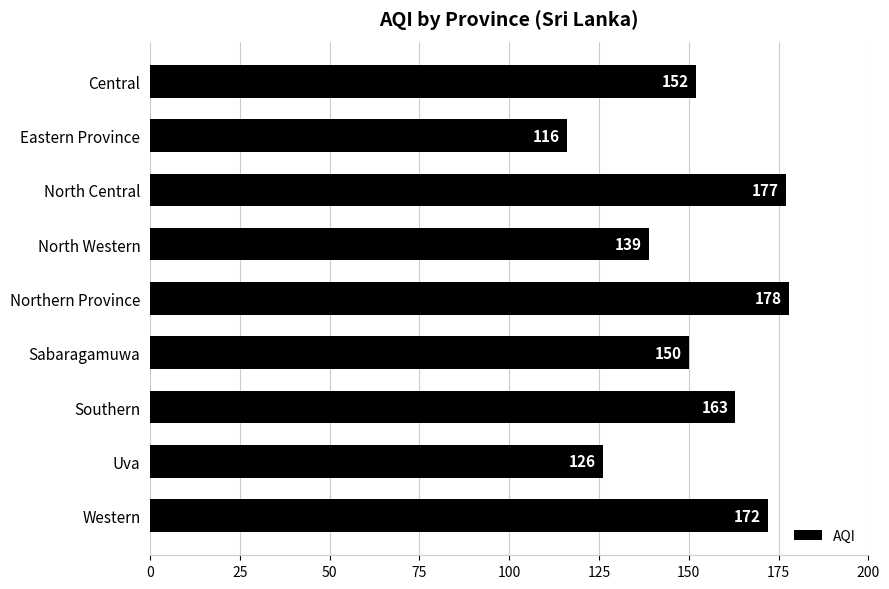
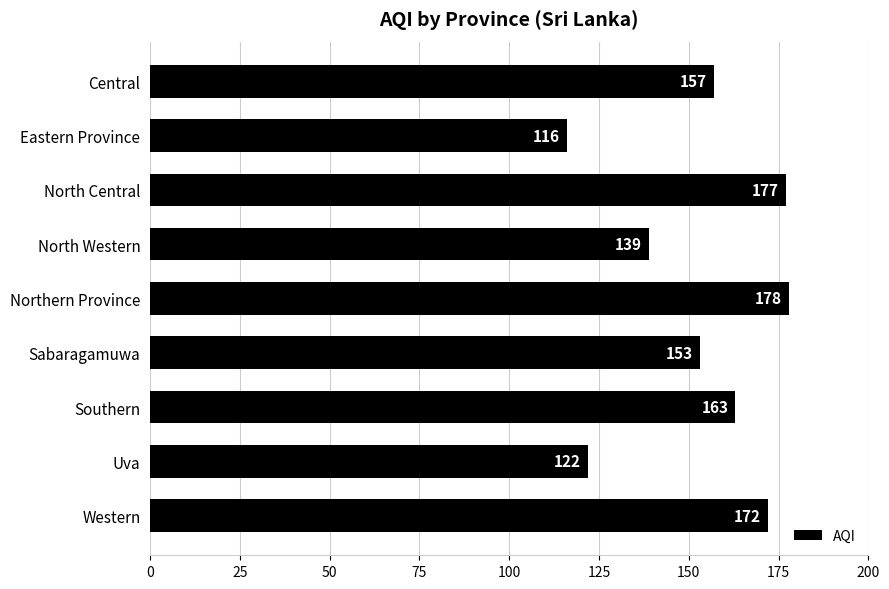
  {
-   "Central": 152,
+   "Central": 157,
    "Eastern Province": 116,
    "North Central": 177,
    "North Western": 139,
    "Northern Province": 178,
-   "Sabaragamuwa": 150,
+   "Sabaragamuwa": 153,
    "Southern": 163,
-   "Uva": 126,
+   "Uva": 122,
    "Western": 172
  }
